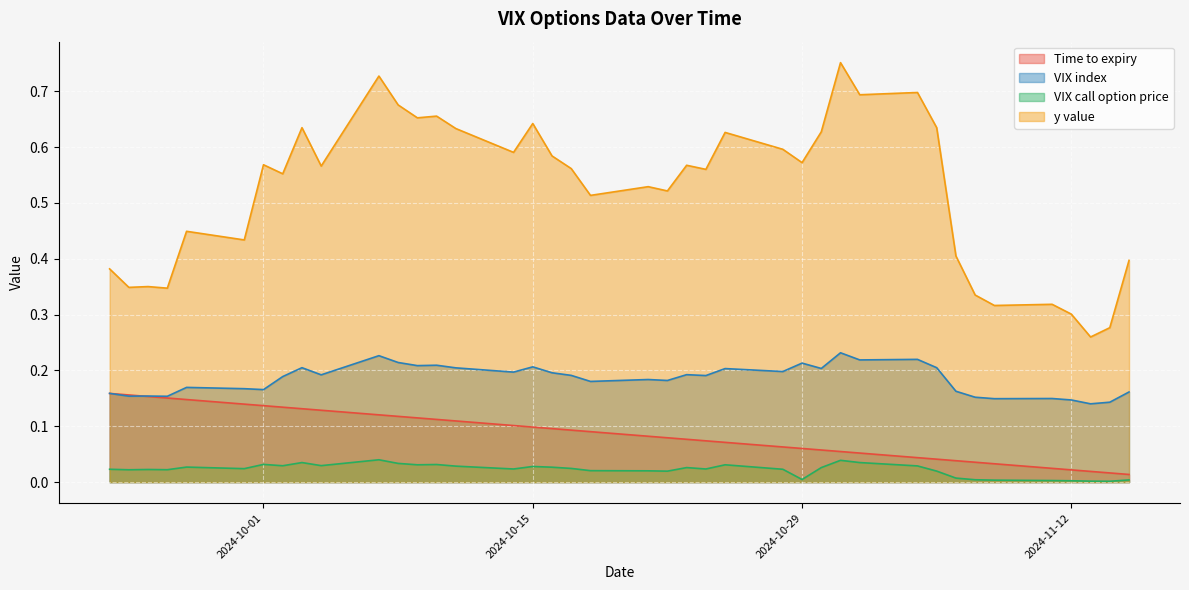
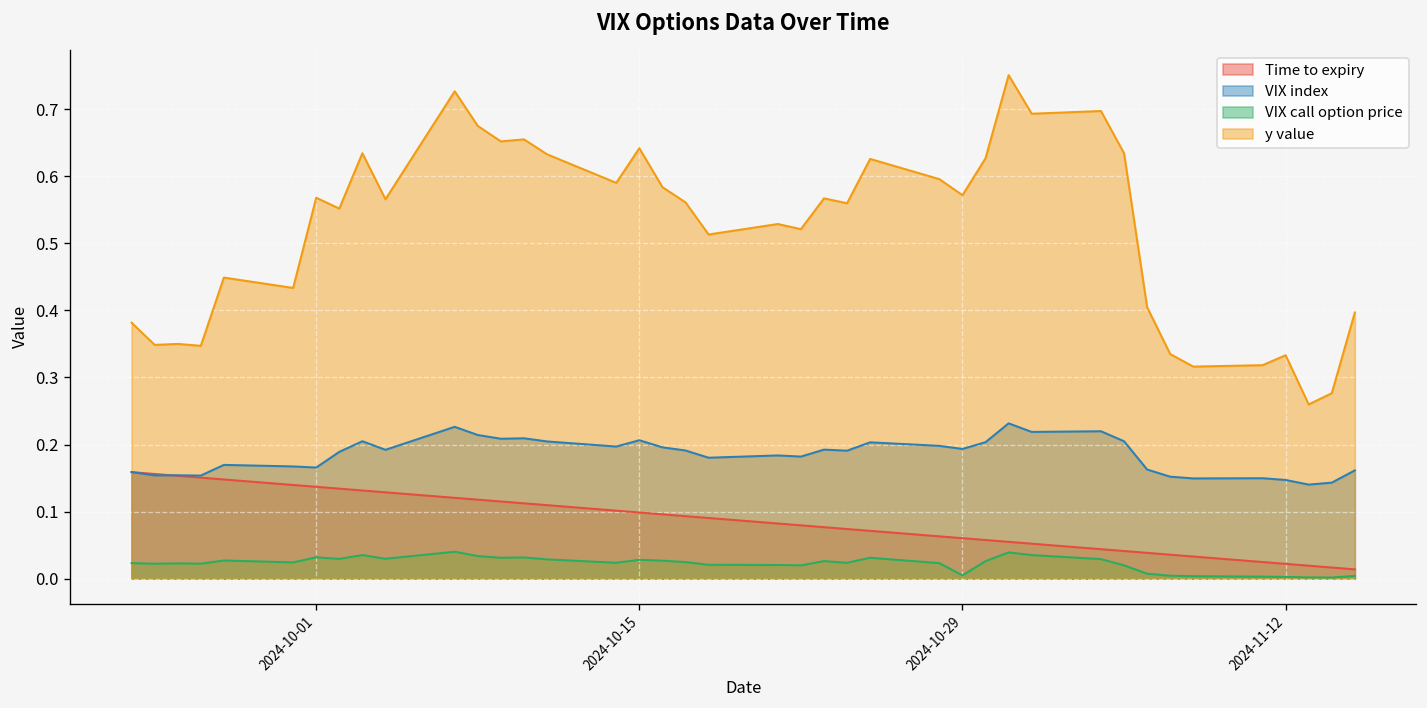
  {
    "Time to expiry": {
      "2024-10-01": 0.14,
      "2024-10-15": 0.10,
      "2024-10-29": 0.06,
      "2024-11-12": 0.02
    },
    "VIX index": {
      "2024-10-01": 0.17,
      "2024-10-15": 0.21,
-     "2024-10-29": 0.21,
+     "2024-10-29": 0.19,
      "2024-11-12": 0.15
    },
    "VIX call option price": {
      "2024-10-01": 0.03,
      "2024-10-15": 0.03,
      "2024-10-29": 0.00,
      "2024-11-12": 0.00
    },
    "y value": {
      "2024-10-01": 0.57,
      "2024-10-15": 0.64,
      "2024-10-29": 0.57,
-     "2024-11-12": 0.30
+     "2024-11-12": 0.33
    }
  }
